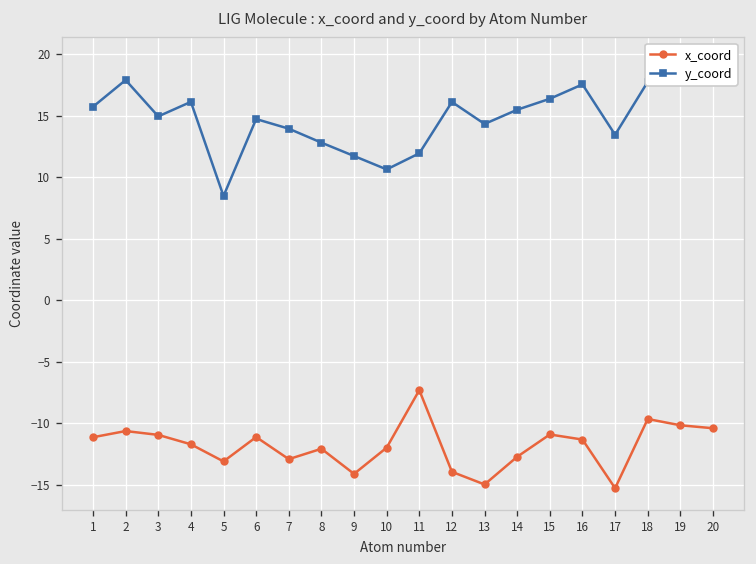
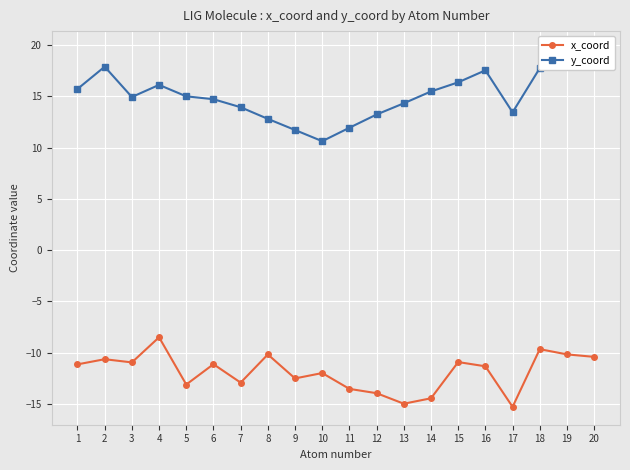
  {
    "x_coord": {
      "1": -11.1,
      "2": -10.6,
      "3": -10.9,
-     "4": -11.7,
+     "4": -8.5,
      "5": -13.1,
      "6": -11.1,
      "7": -12.9,
-     "8": -12.1,
-     "9": -14.1,
+     "8": -10.2,
+     "9": -12.5,
      "10": -12.0,
-     "11": -7.3,
+     "11": -13.5,
      "12": -14.0,
      "13": -15.0,
-     "14": -12.7,
+     "14": -14.4,
      "15": -10.9,
      "16": -11.3,
      "17": -15.3,
      "18": -9.7,
      "19": -10.2,
      "20": -10.4
    },
    "y_coord": {
      "1": 15.7,
      "2": 17.9,
      "3": 14.9,
      "4": 16.1,
-     "5": 8.5,
+     "5": 15.0,
      "6": 14.7,
      "7": 13.9,
      "8": 12.8,
      "9": 11.7,
      "10": 10.6,
      "11": 11.9,
-     "12": 16.1,
+     "12": 13.2,
      "13": 14.3,
      "14": 15.5,
      "15": 16.4,
      "16": 17.5,
      "17": 13.4
    }
  }
